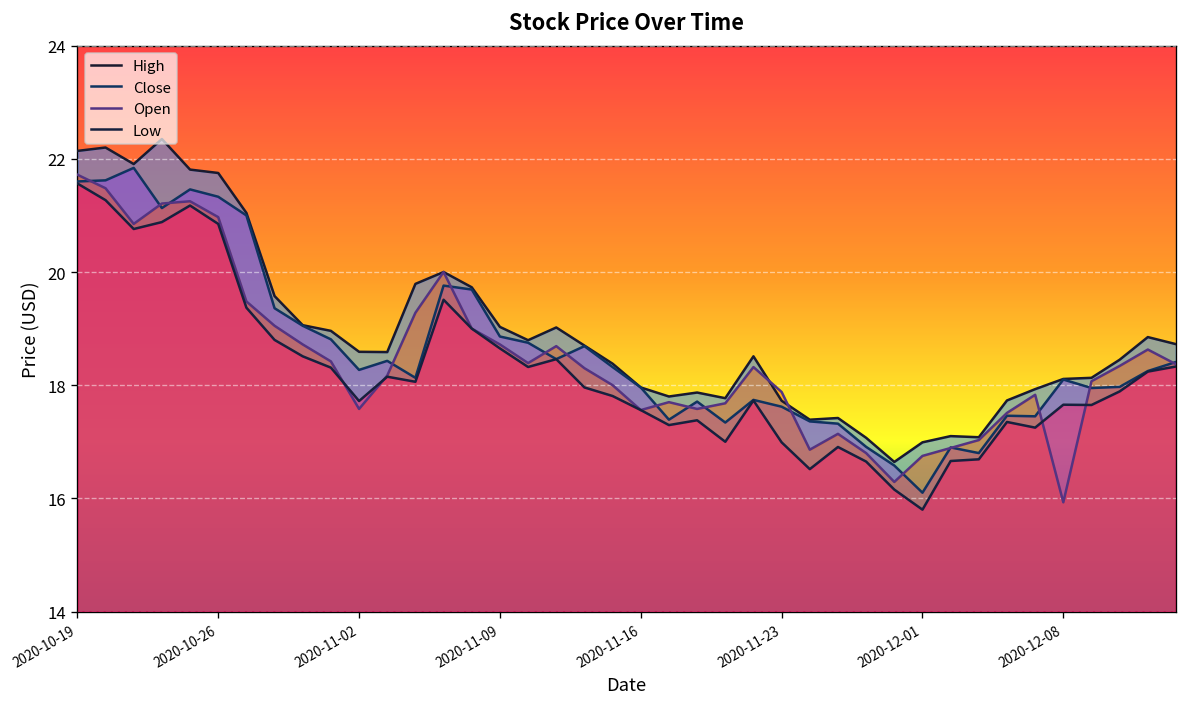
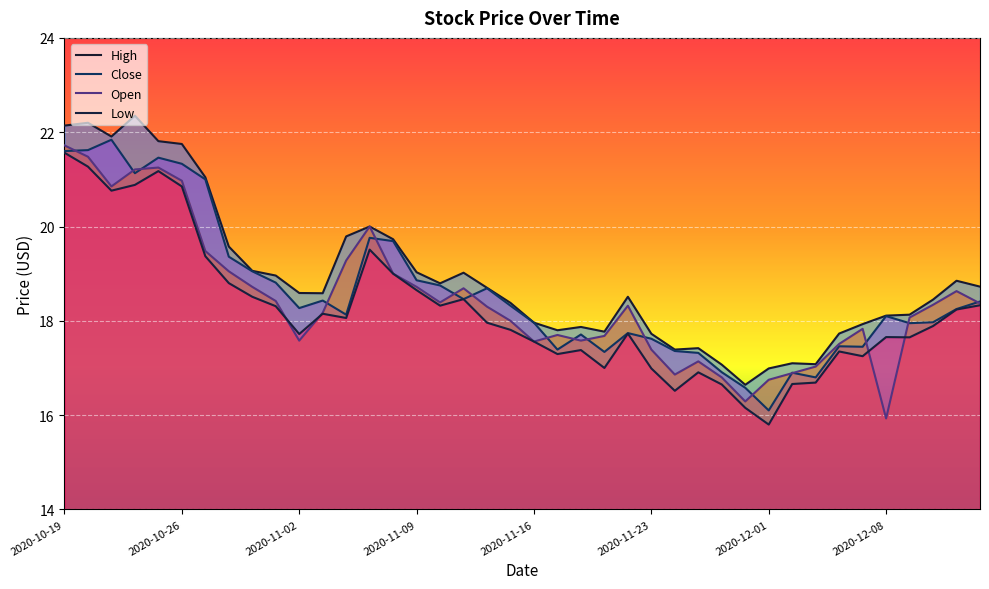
  {
    "Open": {
      "2020-10-19": 21.7,
      "2020-10-26": 21.0,
      "2020-11-02": 17.6,
      "2020-11-09": 18.7,
-     "2020-11-23": 17.9,
+     "2020-11-23": 17.4,
      "2020-12-01": 16.8,
      "2020-12-08": 15.9
    }
  }
